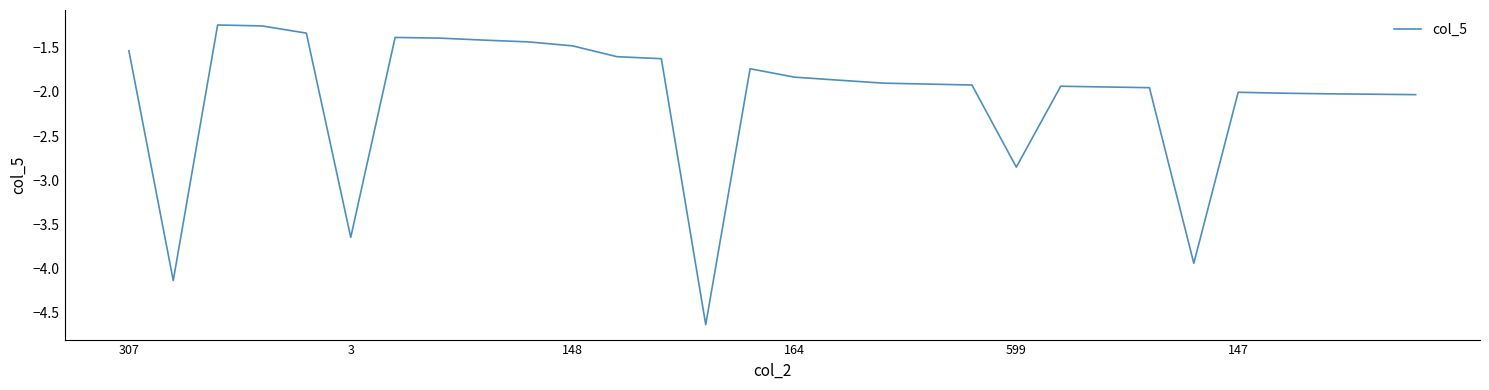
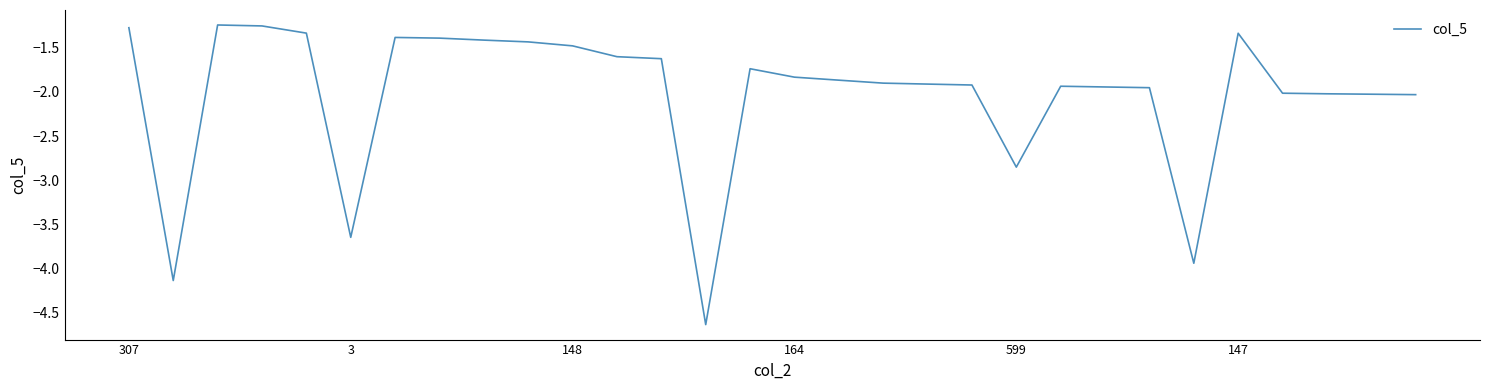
  {
-   "307": -1.5,
+   "307": -1.3,
    "148": -1.5,
    "164": -1.8,
    "599": -2.9,
-   "147": -2.0
+   "147": -1.3
  }
